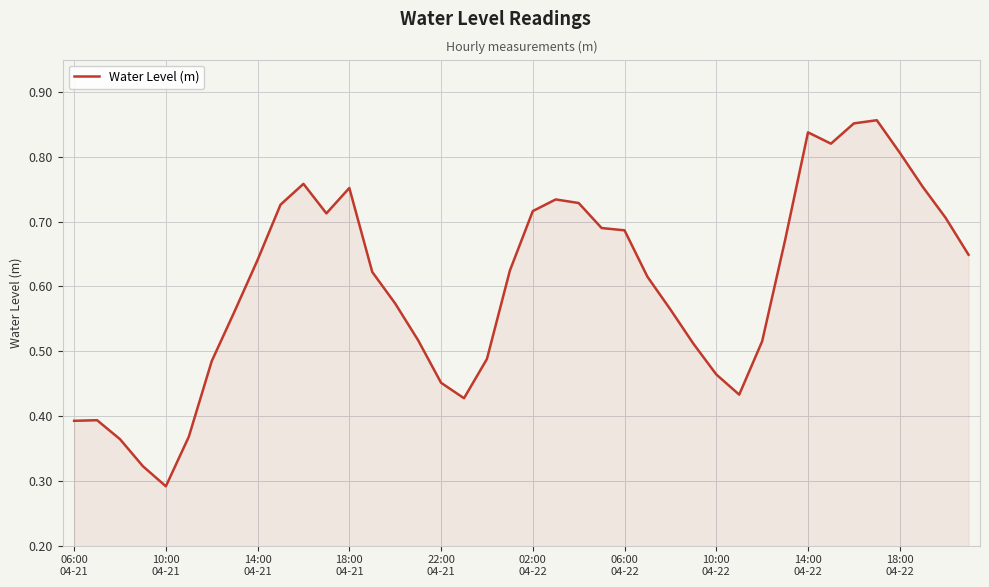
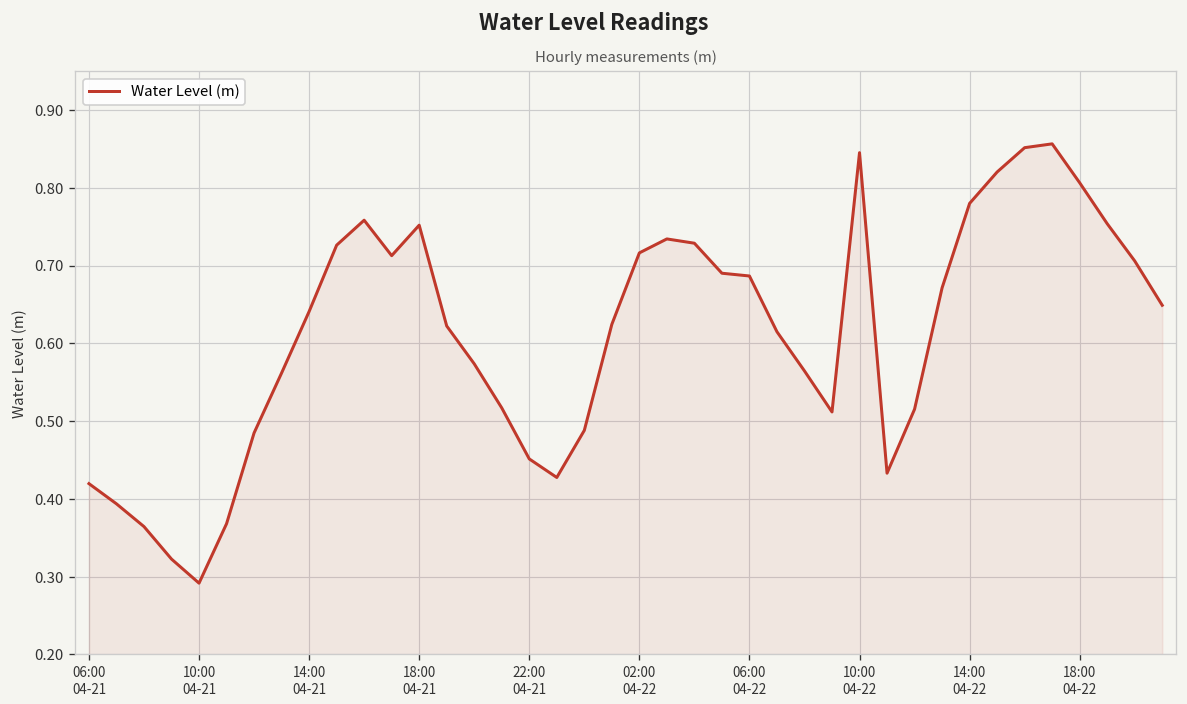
  {
-   "06:00 04-21": 0.39,
+   "06:00 04-21": 0.42,
    "10:00 04-21": 0.29,
    "14:00 04-21": 0.64,
    "18:00 04-21": 0.75,
    "22:00 04-21": 0.45,
    "02:00 04-22": 0.72,
    "06:00 04-22": 0.69,
-   "10:00 04-22": 0.46,
-   "14:00 04-22": 0.84,
+   "10:00 04-22": 0.85,
+   "14:00 04-22": 0.78,
    "18:00 04-22": 0.81
  }
